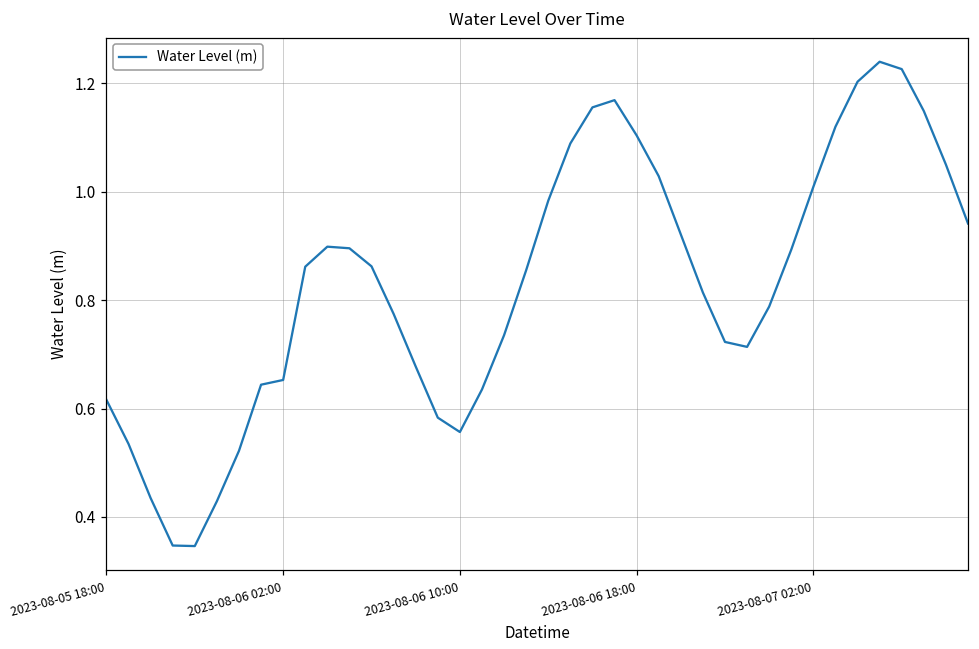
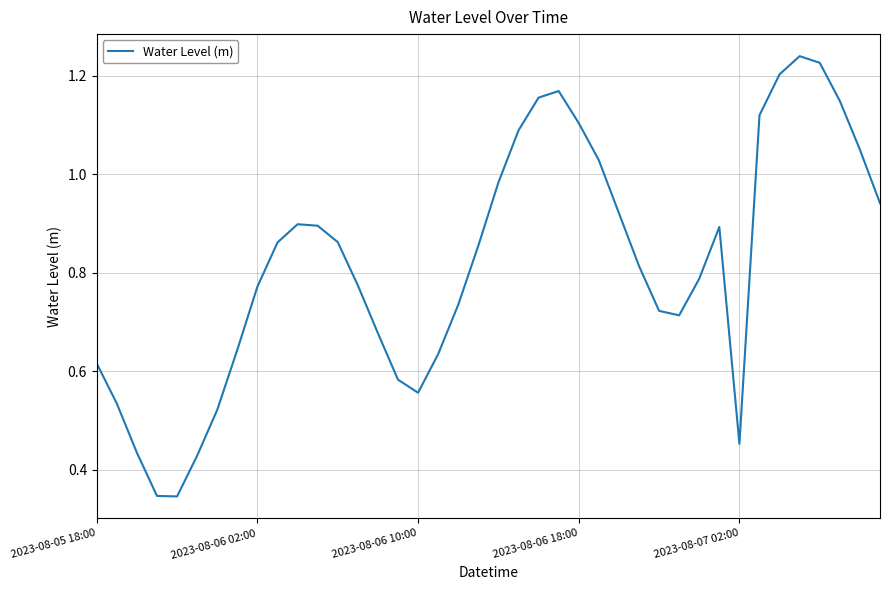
  {
    "2023-08-05 18:00": 0.62,
-   "2023-08-06 02:00": 0.65,
+   "2023-08-06 02:00": 0.77,
    "2023-08-06 10:00": 0.56,
    "2023-08-06 18:00": 1.10,
-   "2023-08-07 02:00": 1.01
+   "2023-08-07 02:00": 0.45
  }
